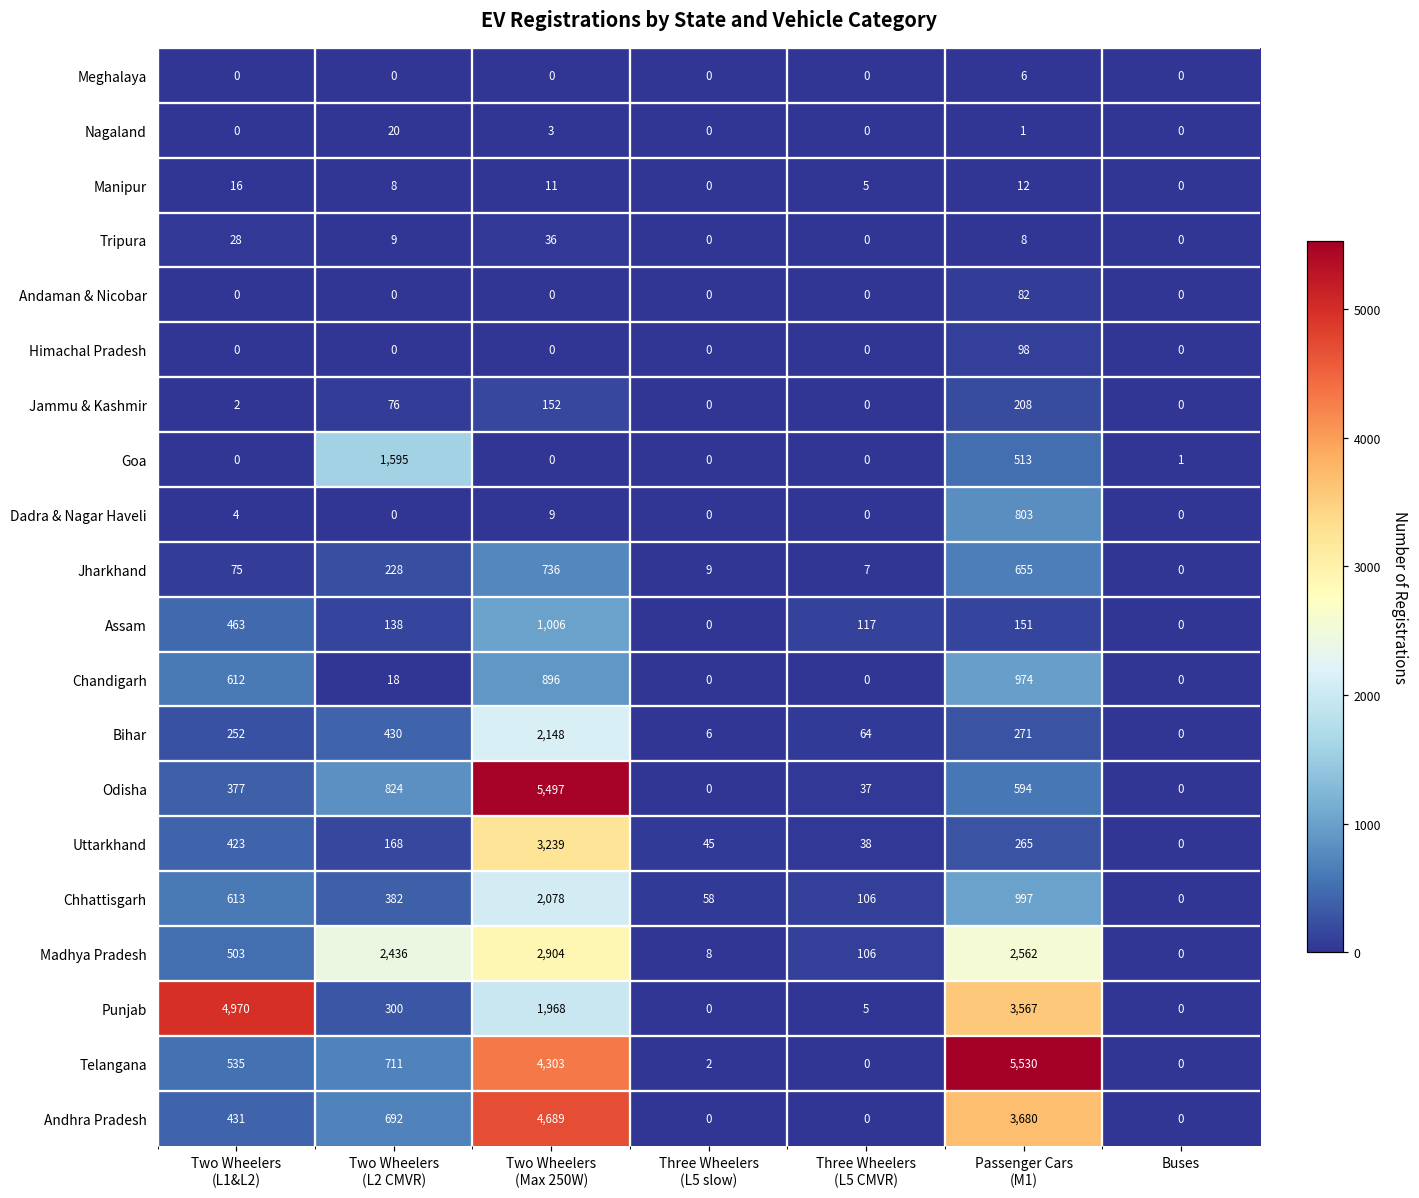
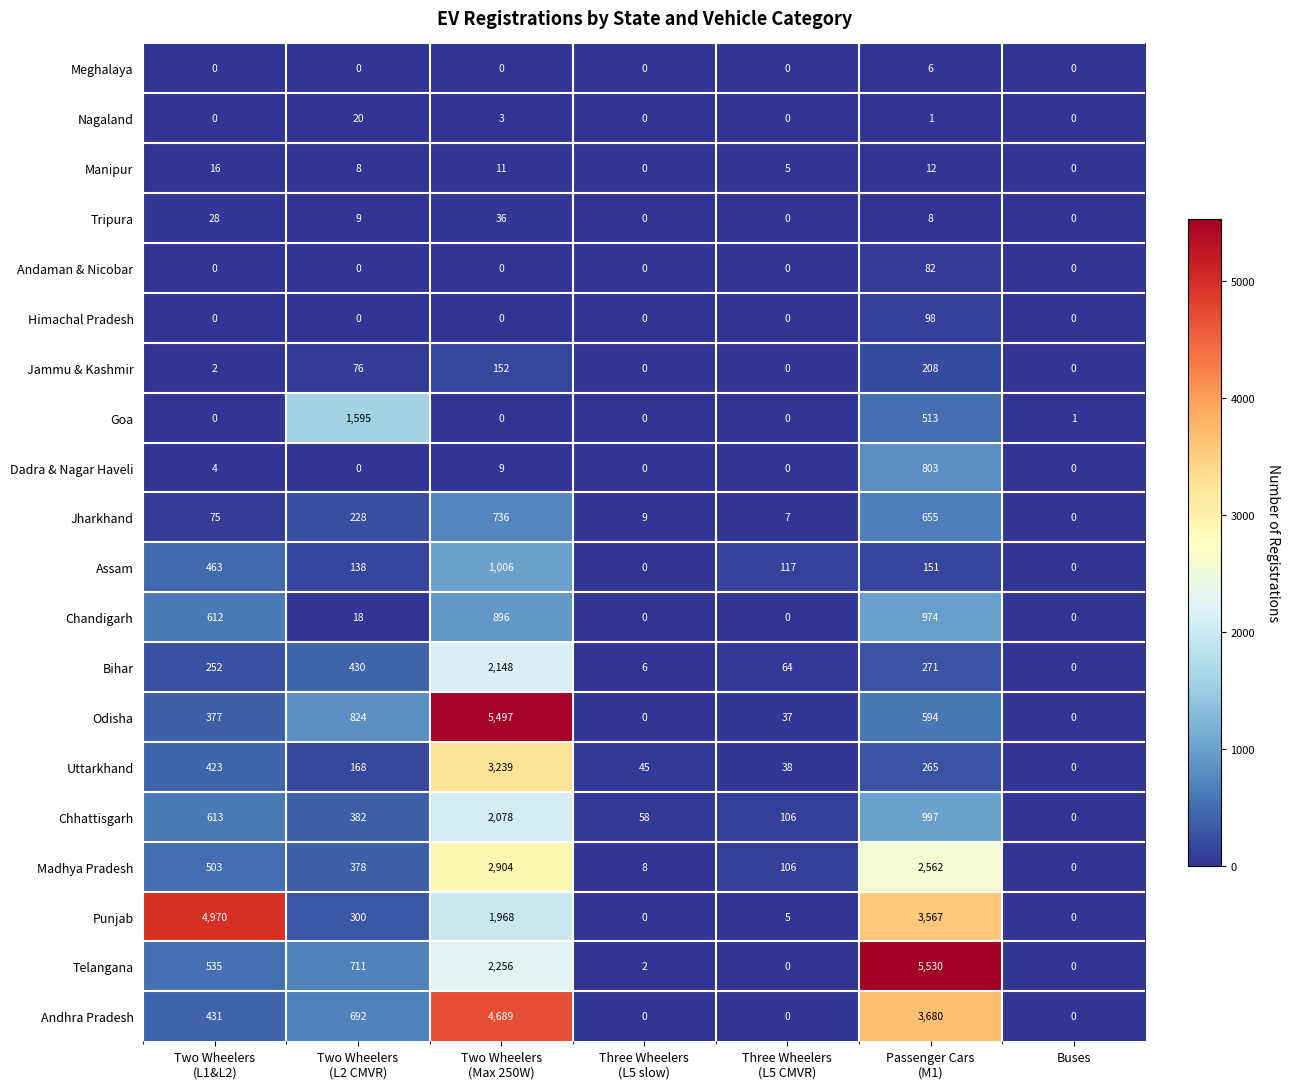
  {
    "Meghalaya": {
      "Two Wheelers (L1&L2)": "0",
      "Two Wheelers (L2 CMVR)": "0",
      "Two Wheelers (Max 250W)": "0",
      "Three Wheelers (L5 slow)": "0",
      "Three Wheelers (L5 CMVR)": "0",
      "Passenger Cars (M1)": "6",
      "Buses": "0"
    },
    "Nagaland": {
      "Two Wheelers (L1&L2)": "0",
      "Two Wheelers (L2 CMVR)": "20",
      "Two Wheelers (Max 250W)": "3",
      "Three Wheelers (L5 slow)": "0",
      "Three Wheelers (L5 CMVR)": "0",
      "Passenger Cars (M1)": "1",
      "Buses": "0"
    },
    "Manipur": {
      "Two Wheelers (L1&L2)": "16",
      "Two Wheelers (L2 CMVR)": "8",
      "Two Wheelers (Max 250W)": "11",
      "Three Wheelers (L5 slow)": "0",
      "Three Wheelers (L5 CMVR)": "5",
      "Passenger Cars (M1)": "12",
      "Buses": "0"
    },
    "Tripura": {
      "Two Wheelers (L1&L2)": "28",
      "Two Wheelers (L2 CMVR)": "9",
      "Two Wheelers (Max 250W)": "36",
      "Three Wheelers (L5 slow)": "0",
      "Three Wheelers (L5 CMVR)": "0",
      "Passenger Cars (M1)": "8",
      "Buses": "0"
    },
    "Andaman & Nicobar": {
      "Two Wheelers (L1&L2)": "0",
      "Two Wheelers (L2 CMVR)": "0",
      "Two Wheelers (Max 250W)": "0",
      "Three Wheelers (L5 slow)": "0",
      "Three Wheelers (L5 CMVR)": "0",
      "Passenger Cars (M1)": "82",
      "Buses": "0"
    },
    "Himachal Pradesh": {
      "Two Wheelers (L1&L2)": "0",
      "Two Wheelers (L2 CMVR)": "0",
      "Two Wheelers (Max 250W)": "0",
      "Three Wheelers (L5 slow)": "0",
      "Three Wheelers (L5 CMVR)": "0",
      "Passenger Cars (M1)": "98",
      "Buses": "0"
    },
    "Jammu & Kashmir": {
      "Two Wheelers (L1&L2)": "2",
      "Two Wheelers (L2 CMVR)": "76",
      "Two Wheelers (Max 250W)": "152",
      "Three Wheelers (L5 slow)": "0",
      "Three Wheelers (L5 CMVR)": "0",
      "Passenger Cars (M1)": "208",
      "Buses": "0"
    },
    "Goa": {
      "Two Wheelers (L1&L2)": "0",
      "Two Wheelers (L2 CMVR)": "1,595",
      "Two Wheelers (Max 250W)": "0",
      "Three Wheelers (L5 slow)": "0",
      "Three Wheelers (L5 CMVR)": "0",
      "Passenger Cars (M1)": "513",
      "Buses": "1"
    },
    "Dadra & Nagar Haveli": {
      "Two Wheelers (L1&L2)": "4",
      "Two Wheelers (L2 CMVR)": "0",
      "Two Wheelers (Max 250W)": "9",
      "Three Wheelers (L5 slow)": "0",
      "Three Wheelers (L5 CMVR)": "0",
      "Passenger Cars (M1)": "803",
      "Buses": "0"
    },
    "Jharkhand": {
      "Two Wheelers (L1&L2)": "75",
      "Two Wheelers (L2 CMVR)": "228",
      "Two Wheelers (Max 250W)": "736",
      "Three Wheelers (L5 slow)": "9",
      "Three Wheelers (L5 CMVR)": "7",
      "Passenger Cars (M1)": "655",
      "Buses": "0"
    },
    "Assam": {
      "Two Wheelers (L1&L2)": "463",
      "Two Wheelers (L2 CMVR)": "138",
      "Two Wheelers (Max 250W)": "1,006",
      "Three Wheelers (L5 slow)": "0",
      "Three Wheelers (L5 CMVR)": "117",
      "Passenger Cars (M1)": "151",
      "Buses": "0"
    },
    "Chandigarh": {
      "Two Wheelers (L1&L2)": "612",
      "Two Wheelers (L2 CMVR)": "18",
      "Two Wheelers (Max 250W)": "896",
      "Three Wheelers (L5 slow)": "0",
      "Three Wheelers (L5 CMVR)": "0",
      "Passenger Cars (M1)": "974",
      "Buses": "0"
    },
    "Bihar": {
      "Two Wheelers (L1&L2)": "252",
      "Two Wheelers (L2 CMVR)": "430",
      "Two Wheelers (Max 250W)": "2,148",
      "Three Wheelers (L5 slow)": "6",
      "Three Wheelers (L5 CMVR)": "64",
      "Passenger Cars (M1)": "271",
      "Buses": "0"
    },
    "Odisha": {
      "Two Wheelers (L1&L2)": "377",
      "Two Wheelers (L2 CMVR)": "824",
      "Two Wheelers (Max 250W)": "5,497",
      "Three Wheelers (L5 slow)": "0",
      "Three Wheelers (L5 CMVR)": "37",
      "Passenger Cars (M1)": "594",
      "Buses": "0"
    },
    "Uttarkhand": {
      "Two Wheelers (L1&L2)": "423",
      "Two Wheelers (L2 CMVR)": "168",
      "Two Wheelers (Max 250W)": "3,239",
      "Three Wheelers (L5 slow)": "45",
      "Three Wheelers (L5 CMVR)": "38",
      "Passenger Cars (M1)": "265",
      "Buses": "0"
    },
    "Chhattisgarh": {
      "Two Wheelers (L1&L2)": "613",
      "Two Wheelers (L2 CMVR)": "382",
      "Two Wheelers (Max 250W)": "2,078",
      "Three Wheelers (L5 slow)": "58",
      "Three Wheelers (L5 CMVR)": "106",
      "Passenger Cars (M1)": "997",
      "Buses": "0"
    },
    "Madhya Pradesh": {
      "Two Wheelers (L1&L2)": "503",
-     "Two Wheelers (L2 CMVR)": "2,436",
+     "Two Wheelers (L2 CMVR)": "378",
      "Two Wheelers (Max 250W)": "2,904",
      "Three Wheelers (L5 slow)": "8",
      "Three Wheelers (L5 CMVR)": "106",
      "Passenger Cars (M1)": "2,562",
      "Buses": "0"
    },
    "Punjab": {
      "Two Wheelers (L1&L2)": "4,970",
      "Two Wheelers (L2 CMVR)": "300",
      "Two Wheelers (Max 250W)": "1,968",
      "Three Wheelers (L5 slow)": "0",
      "Three Wheelers (L5 CMVR)": "5",
      "Passenger Cars (M1)": "3,567",
      "Buses": "0"
    },
    "Telangana": {
      "Two Wheelers (L1&L2)": "535",
      "Two Wheelers (L2 CMVR)": "711",
-     "Two Wheelers (Max 250W)": "4,303",
+     "Two Wheelers (Max 250W)": "2,256",
      "Three Wheelers (L5 slow)": "2",
      "Three Wheelers (L5 CMVR)": "0",
      "Passenger Cars (M1)": "5,530",
      "Buses": "0"
    },
    "Andhra Pradesh": {
      "Two Wheelers (L1&L2)": "431",
      "Two Wheelers (L2 CMVR)": "692",
      "Two Wheelers (Max 250W)": "4,689",
      "Three Wheelers (L5 slow)": "0",
      "Three Wheelers (L5 CMVR)": "0",
      "Passenger Cars (M1)": "3,680",
      "Buses": "0"
    }
  }
